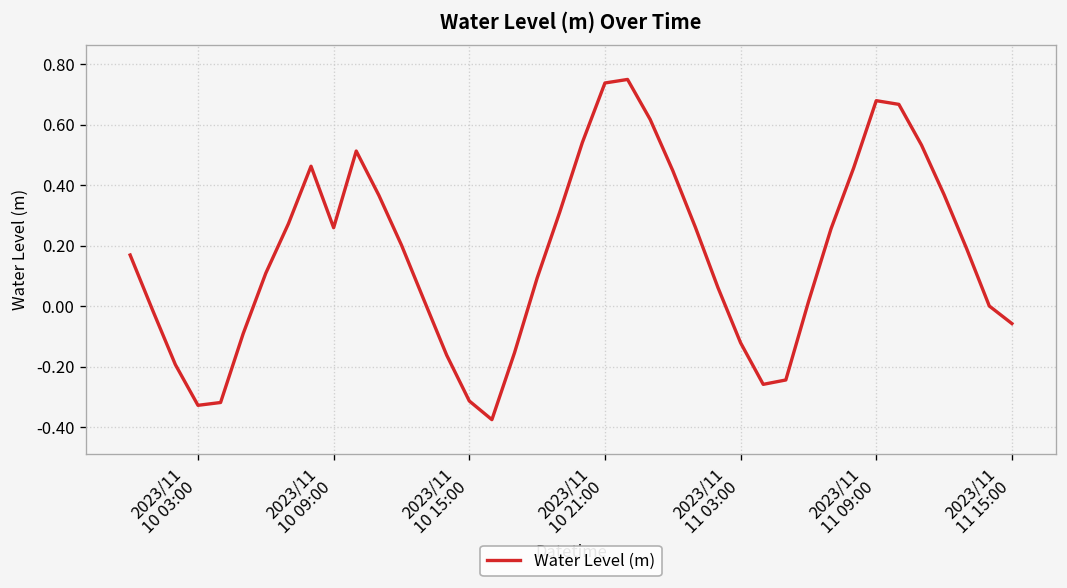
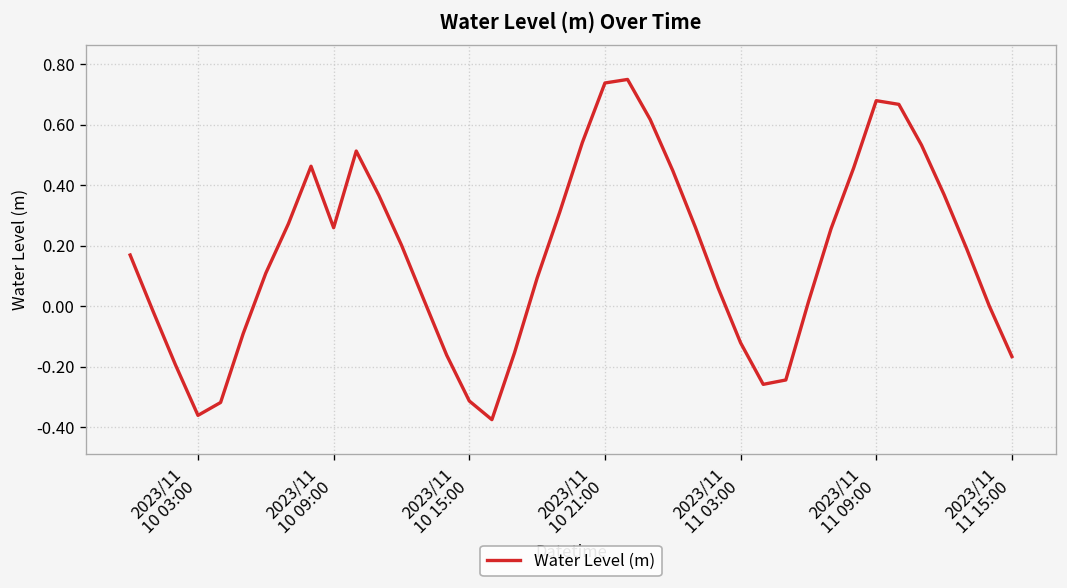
  {
-   "2023/11 10 03:00": -0.33,
+   "2023/11 10 03:00": -0.36,
    "2023/11 10 09:00": 0.26,
    "2023/11 10 15:00": -0.31,
    "2023/11 10 21:00": 0.74,
    "2023/11 11 03:00": -0.12,
    "2023/11 11 09:00": 0.68,
-   "2023/11 11 15:00": -0.06
+   "2023/11 11 15:00": -0.17
  }
